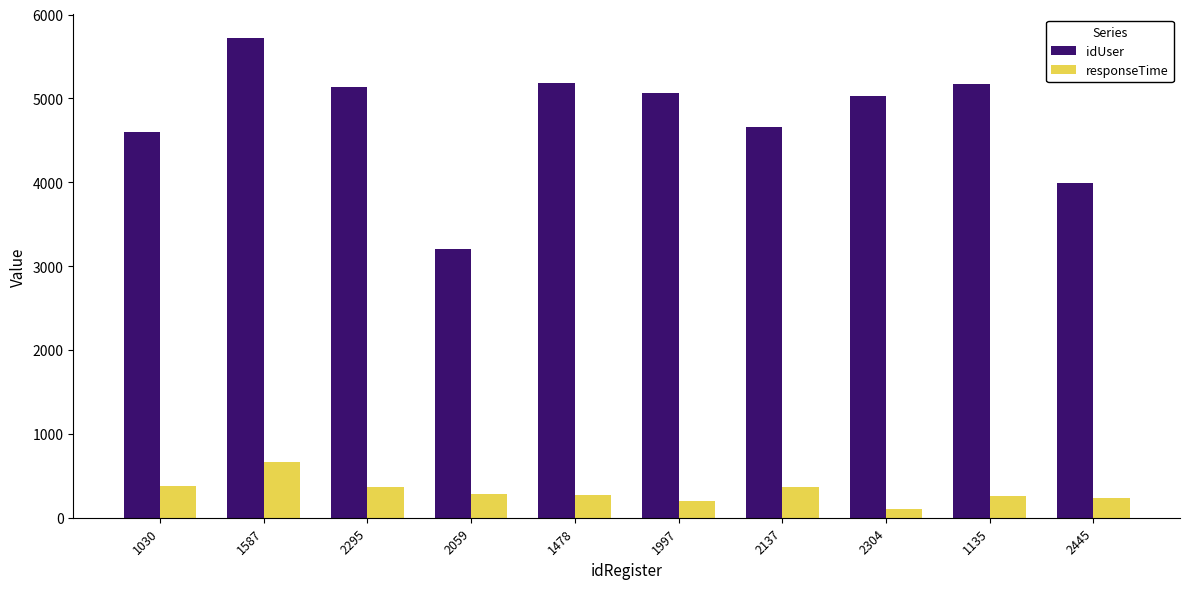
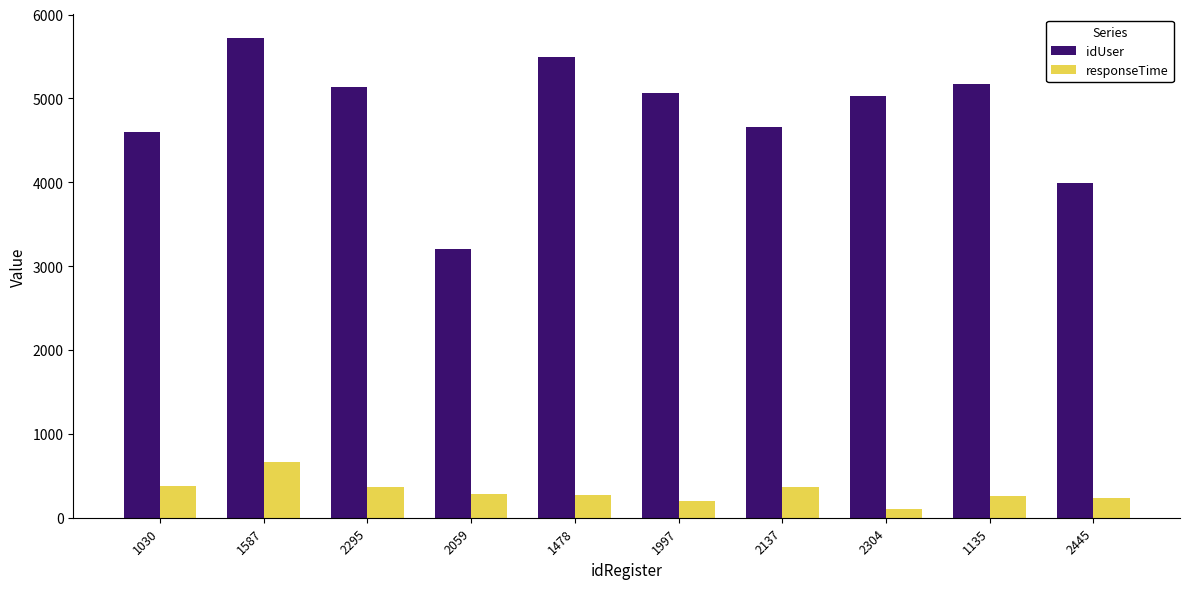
  {
    "idUser": {
      "1030": 4600,
      "1587": 5700,
      "2295": 5100,
      "2059": 3200,
-     "1478": 5200,
+     "1478": 5500,
      "1997": 5100,
      "2137": 4700,
      "2304": 5000,
      "1135": 5200,
      "2445": 4000
    },
    "responseTime": {
      "1030": 400,
      "1587": 700,
      "2295": 400,
      "2059": 300,
      "1478": 300,
      "1997": 200,
      "2137": 400,
      "2304": 100,
      "1135": 300,
      "2445": 200
    }
  }
